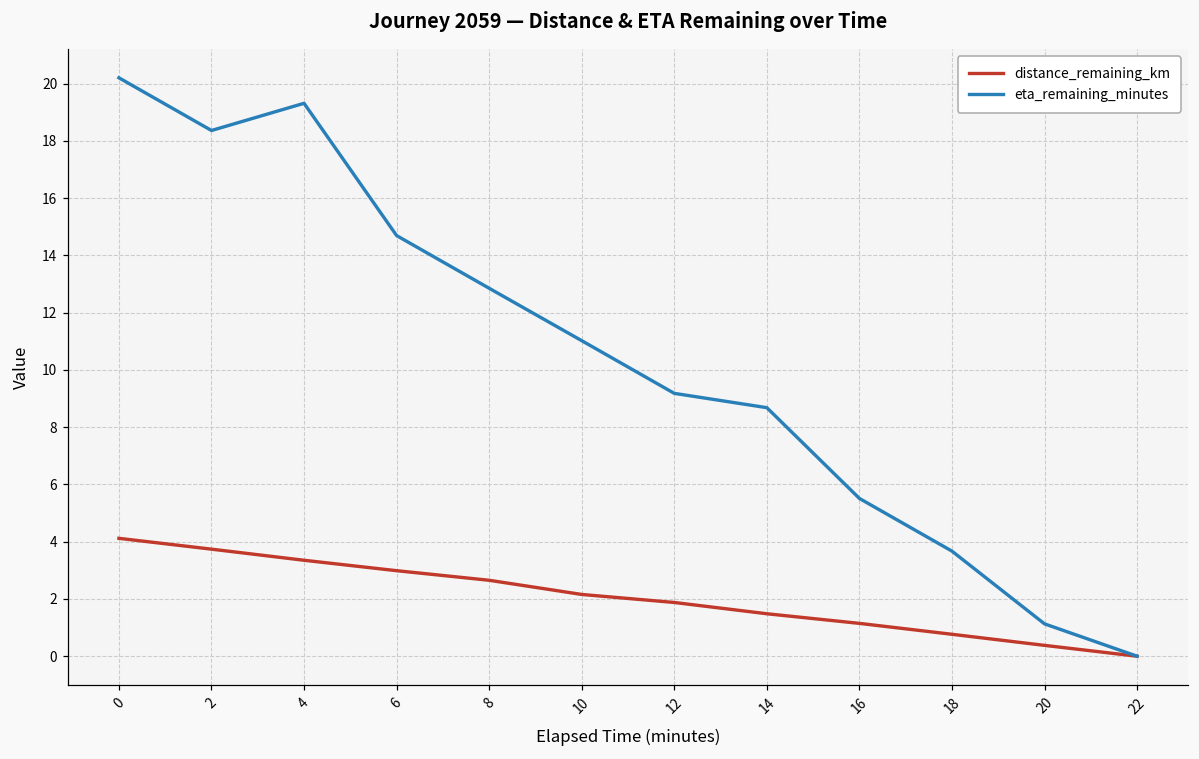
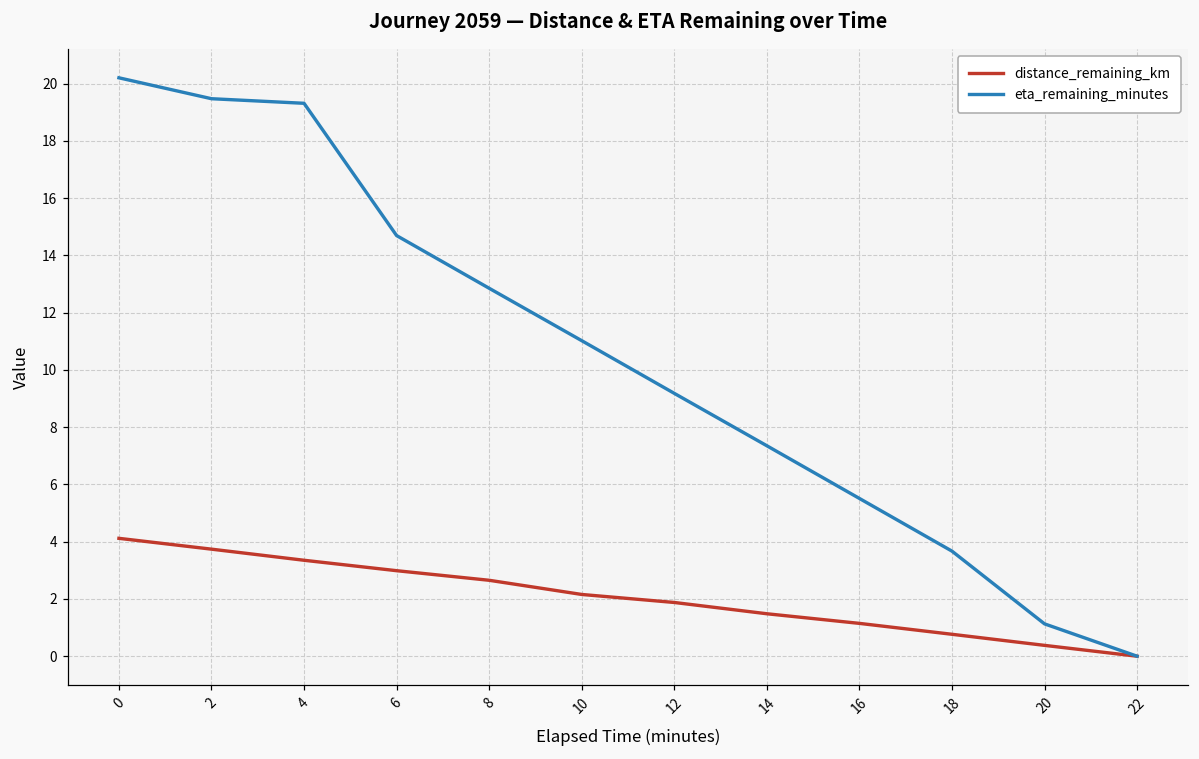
  {
    "distance_remaining_km": {
      "0": 4.1,
      "2": 3.7,
      "4": 3.4,
      "6": 3.0,
      "8": 2.7,
      "10": 2.2,
      "12": 1.9,
      "14": 1.5,
      "16": 1.1,
      "18": 0.8,
      "20": 0.4
    },
    "eta_remaining_minutes": {
      "0": 20.2,
-     "2": 18.4,
+     "2": 19.5,
      "4": 19.3,
      "6": 14.7,
      "8": 12.9,
      "10": 11.0,
      "12": 9.2,
-     "14": 8.7,
+     "14": 7.4,
      "16": 5.5,
      "18": 3.7,
      "20": 1.1
    }
  }
